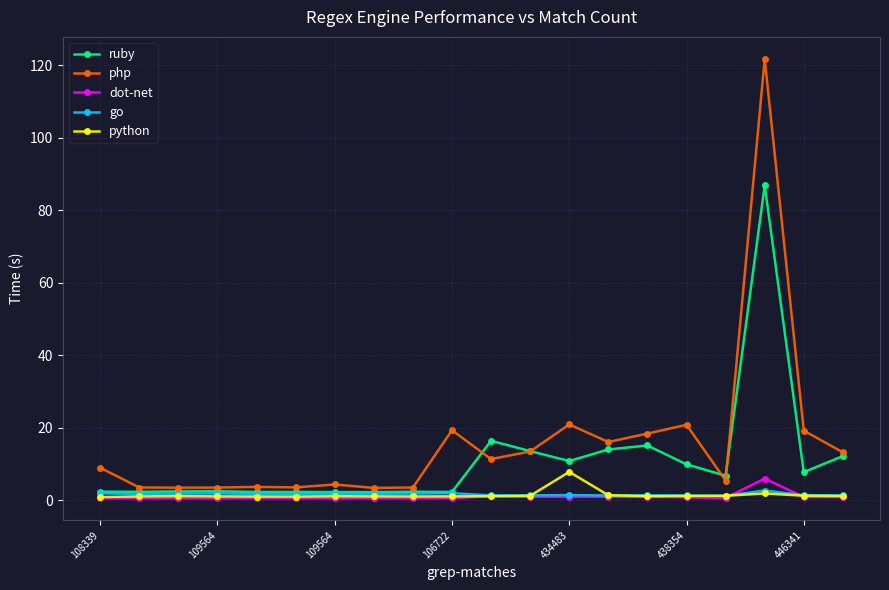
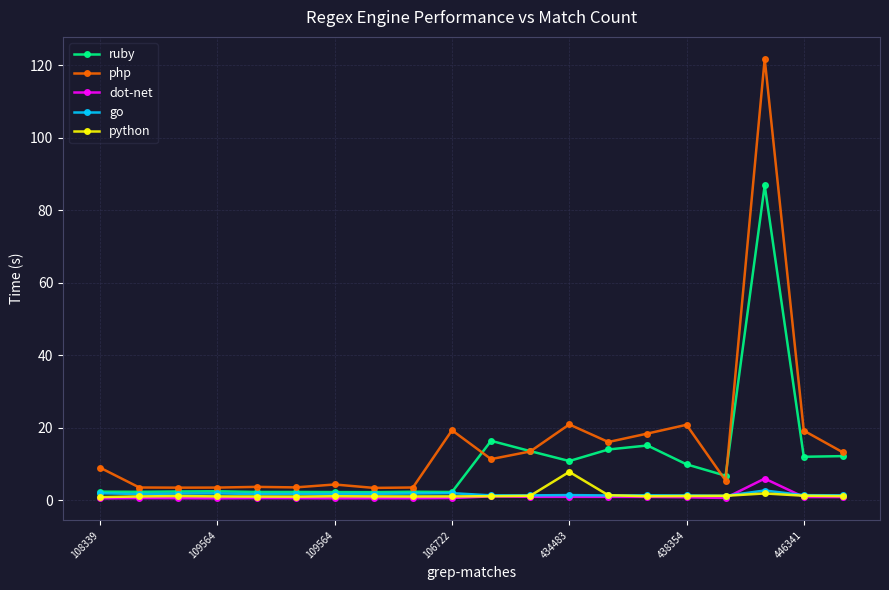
  {
    "ruby": {
      "434483": 11,
      "438354": 10,
-     "446341": 8
+     "446341": 12
    },
    "php": {
      "108339": 9,
      "106722": 19,
      "434483": 21,
      "438354": 21,
      "446341": 19
    },
    "python": {
      "434483": 8
    }
  }
